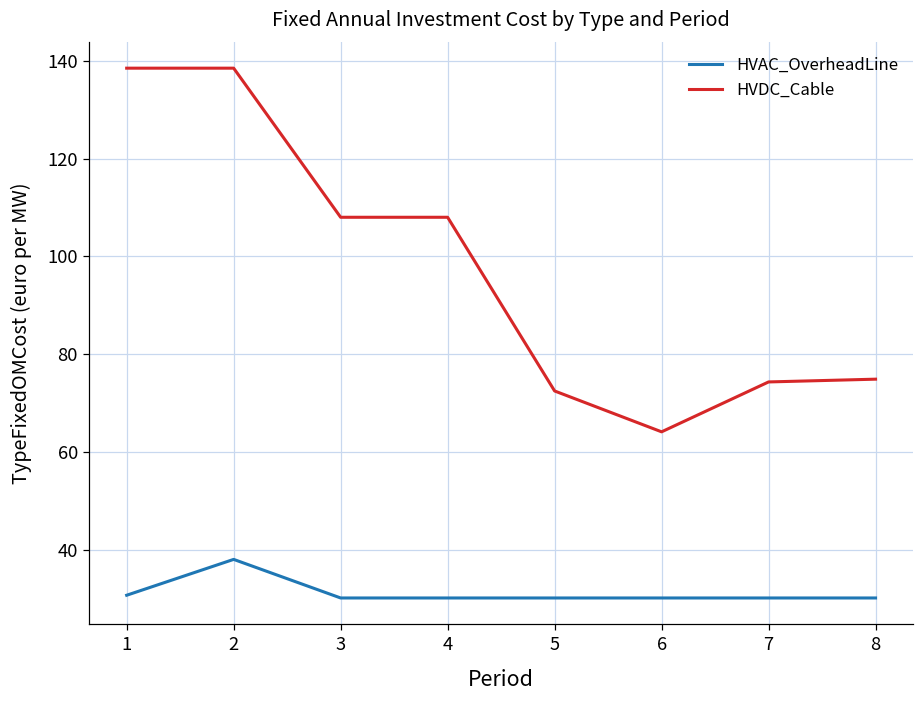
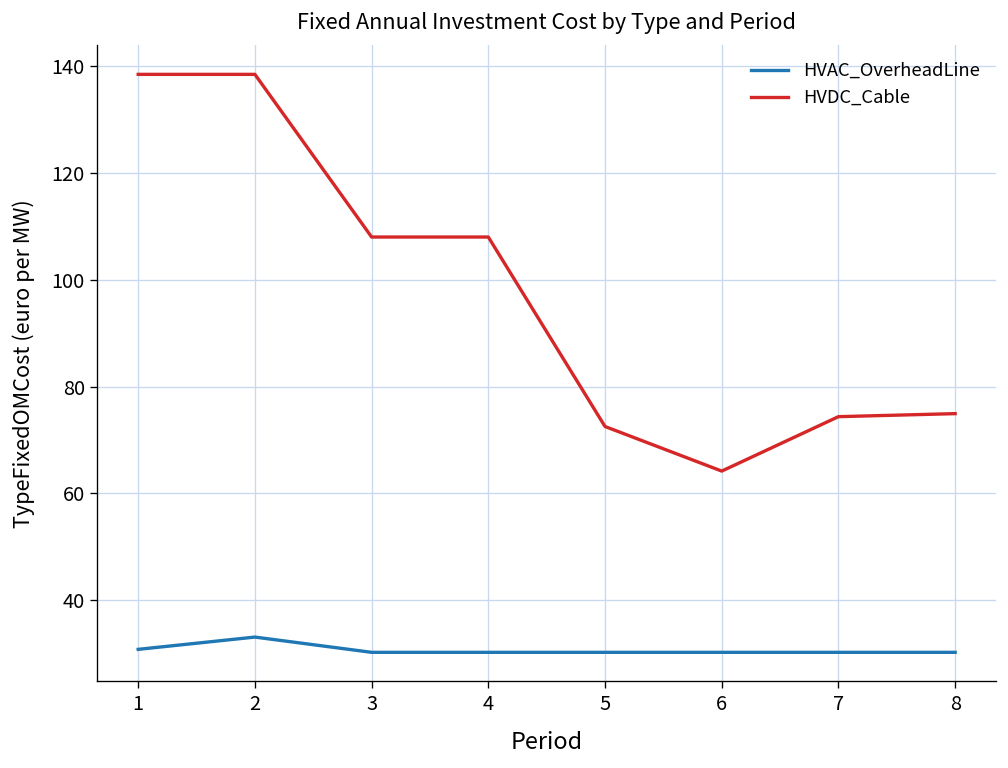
  {
    "HVAC_OverheadLine": {
      "1": 31,
-     "2": 38,
+     "2": 33,
      "3": 30,
      "4": 30,
      "5": 30,
      "6": 30,
      "7": 30,
      "8": 30
    },
    "HVDC_Cable": {
      "1": 138,
      "2": 138,
      "3": 108,
      "4": 108,
      "5": 73,
      "6": 64,
      "7": 74,
      "8": 75
    }
  }
